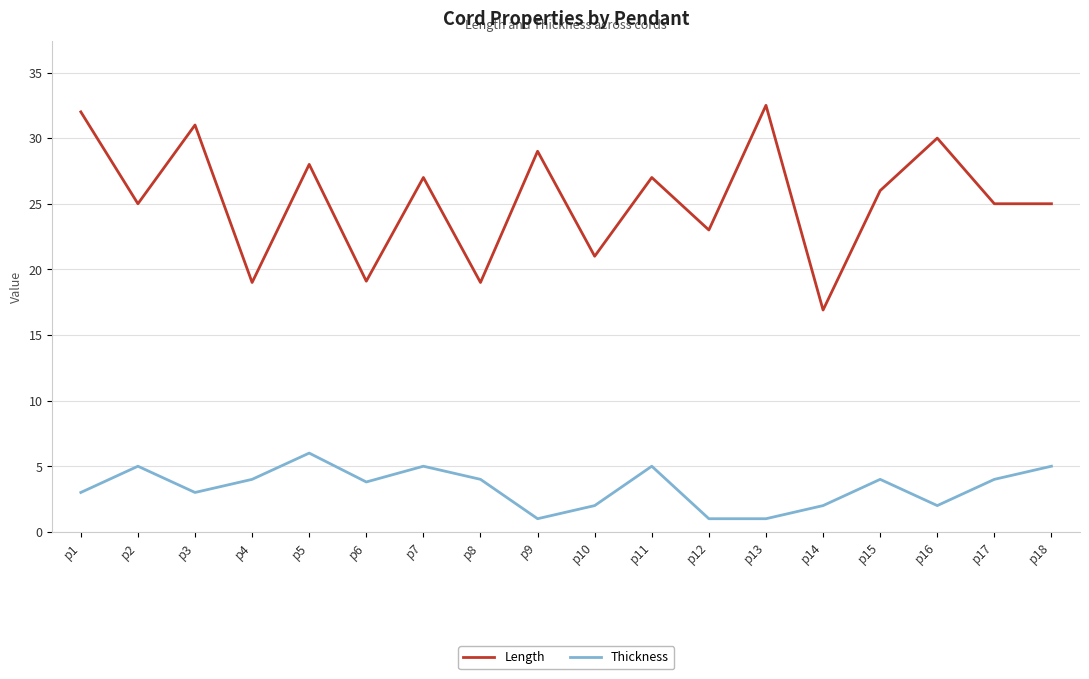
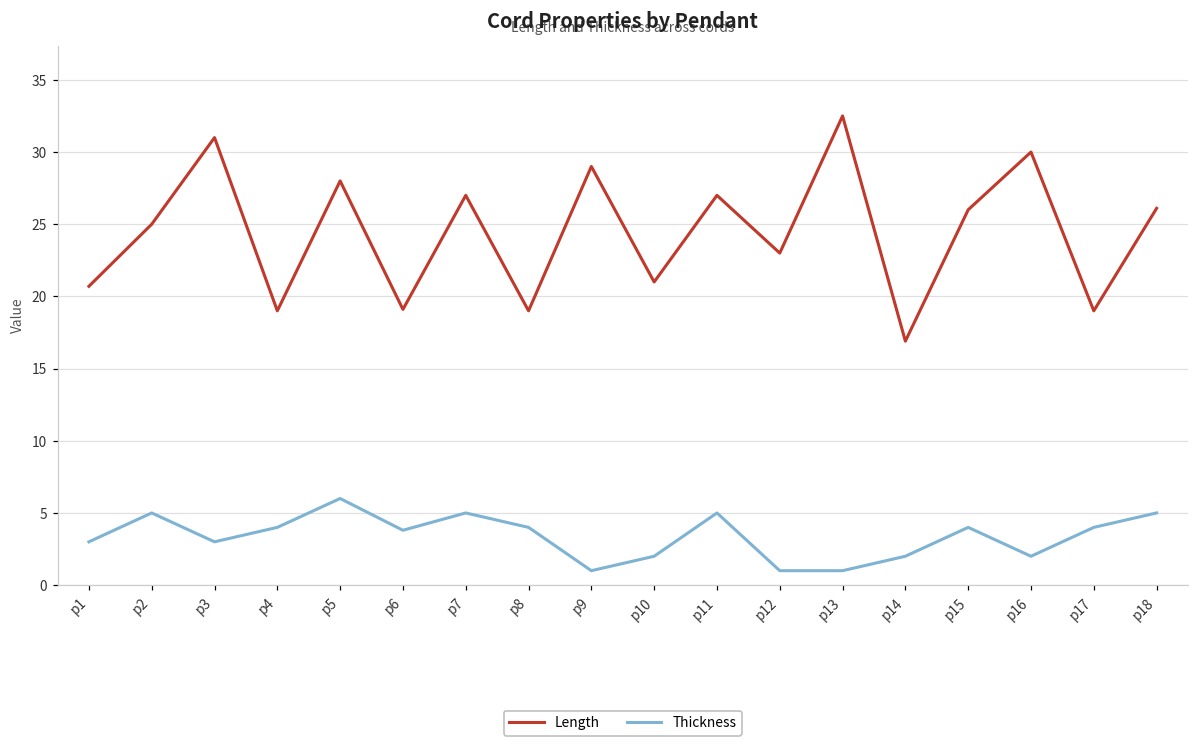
  {
    "Length": {
-     "p1": 32.0,
+     "p1": 20.7,
      "p2": 25.0,
      "p3": 31.0,
      "p4": 19.0,
      "p5": 28.0,
      "p6": 19.1,
      "p7": 27.0,
      "p8": 19.0,
      "p9": 29.0,
      "p10": 21.0,
      "p11": 27.0,
      "p12": 23.0,
      "p13": 32.5,
      "p14": 16.9,
      "p15": 26.0,
      "p16": 30.0,
-     "p17": 25,
-     "p18": 25.0
+     "p17": 19,
+     "p18": 26.1
    },
    "Thickness": {
      "p1": 3.0,
      "p2": 5.0,
      "p3": 3.0,
      "p4": 4.0,
      "p5": 6.0,
      "p6": 3.8,
      "p7": 5.0,
      "p8": 4.0,
      "p9": 1.0,
      "p10": 2.0,
      "p11": 5.0,
      "p12": 1.0,
      "p13": 1.0,
      "p14": 2.0,
      "p15": 4.0,
      "p16": 2.0,
      "p17": 4.0,
      "p18": 5.0
    }
  }
